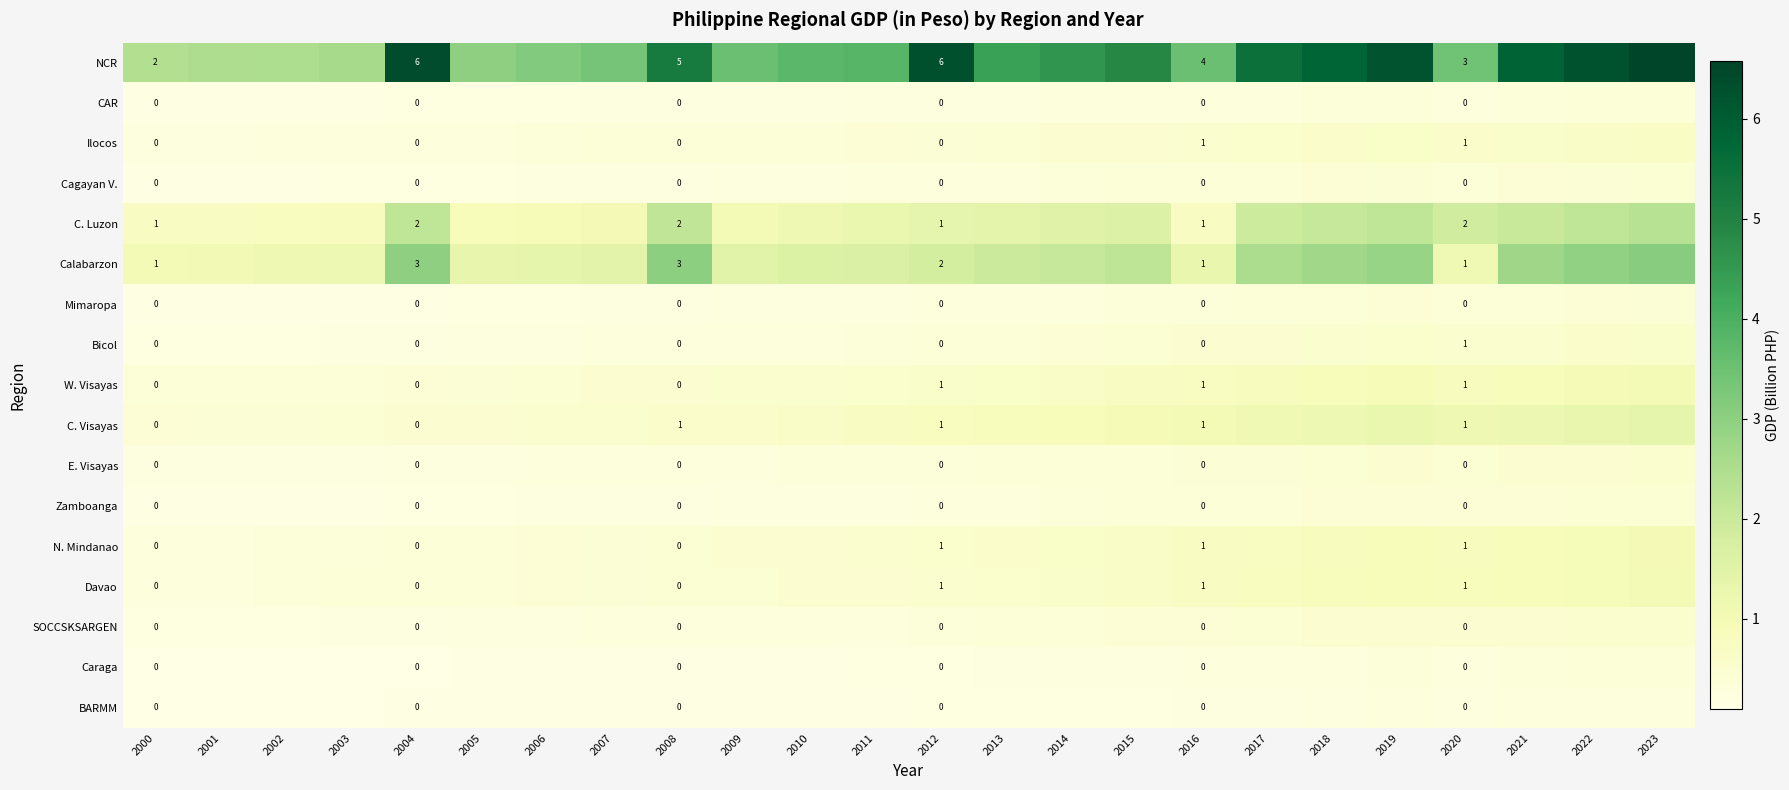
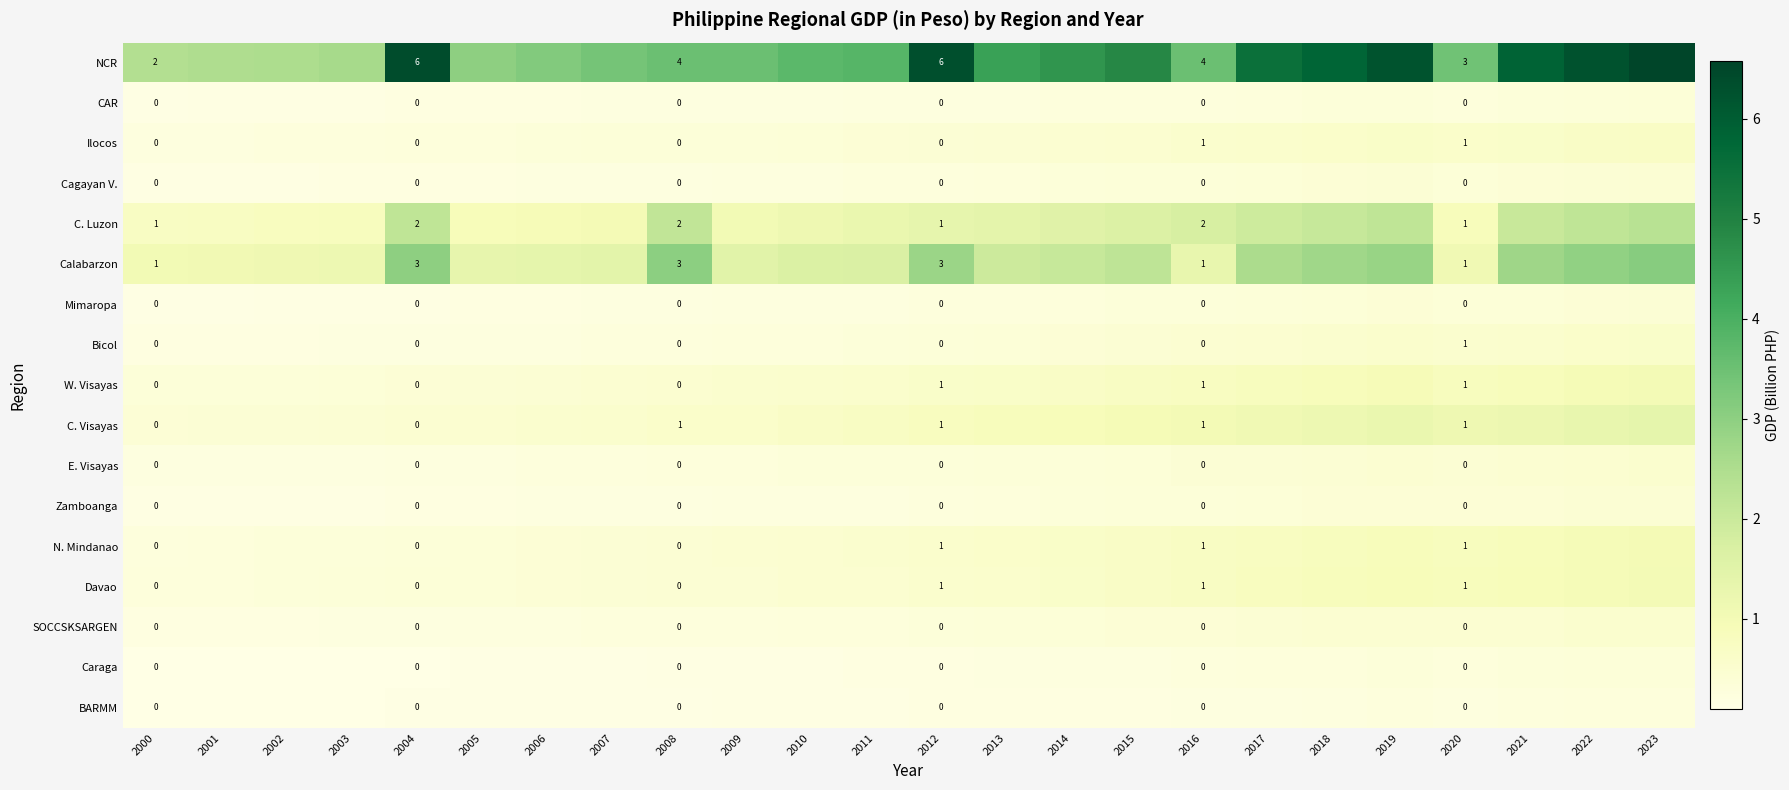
  {
    "NCR": {
      "2000": 2,
      "2004": 6,
-     "2008": 5,
+     "2008": 4,
      "2012": 6,
      "2016": 4,
      "2020": 3
    },
    "CAR": {
      "2000": 0,
      "2004": 0,
      "2008": 0,
      "2012": 0,
      "2016": 0,
      "2020": 0
    },
    "Ilocos": {
      "2000": 0,
      "2004": 0,
      "2008": 0,
      "2012": 0,
      "2016": 1,
      "2020": 1
    },
    "Cagayan V.": {
      "2000": 0,
      "2004": 0,
      "2008": 0,
      "2012": 0,
      "2016": 0,
      "2020": 0
    },
    "C. Luzon": {
      "2000": 1,
      "2004": 2,
      "2008": 2,
      "2012": 1,
-     "2016": 1,
-     "2020": 2
+     "2016": 2,
+     "2020": 1
    },
    "Calabarzon": {
      "2000": 1,
      "2004": 3,
      "2008": 3,
-     "2012": 2,
+     "2012": 3,
      "2016": 1,
      "2020": 1
    },
    "Mimaropa": {
      "2000": 0,
      "2004": 0,
      "2008": 0,
      "2012": 0,
      "2016": 0,
      "2020": 0
    },
    "Bicol": {
      "2000": 0,
      "2004": 0,
      "2008": 0,
      "2012": 0,
      "2016": 0,
      "2020": 1
    },
    "W. Visayas": {
      "2000": 0,
      "2004": 0,
      "2008": 0,
      "2012": 1,
      "2016": 1,
      "2020": 1
    },
    "C. Visayas": {
      "2000": 0,
      "2004": 0,
      "2008": 1,
      "2012": 1,
      "2016": 1,
      "2020": 1
    },
    "E. Visayas": {
      "2000": 0,
      "2004": 0,
      "2008": 0,
      "2012": 0,
      "2016": 0,
      "2020": 0
    },
    "Zamboanga": {
      "2000": 0,
      "2004": 0,
      "2008": 0,
      "2012": 0,
      "2016": 0,
      "2020": 0
    },
    "N. Mindanao": {
      "2000": 0,
      "2004": 0,
      "2008": 0,
      "2012": 1,
      "2016": 1,
      "2020": 1
    },
    "Davao": {
      "2000": 0,
      "2004": 0,
      "2008": 0,
      "2012": 1,
      "2016": 1,
      "2020": 1
    },
    "SOCCSKSARGEN": {
      "2000": 0,
      "2004": 0,
      "2008": 0,
      "2012": 0,
      "2016": 0,
      "2020": 0
    },
    "Caraga": {
      "2000": 0,
      "2004": 0,
      "2008": 0,
      "2012": 0,
      "2016": 0,
      "2020": 0
    },
    "BARMM": {
      "2000": 0,
      "2004": 0,
      "2008": 0,
      "2012": 0,
      "2016": 0,
      "2020": 0
    }
  }
